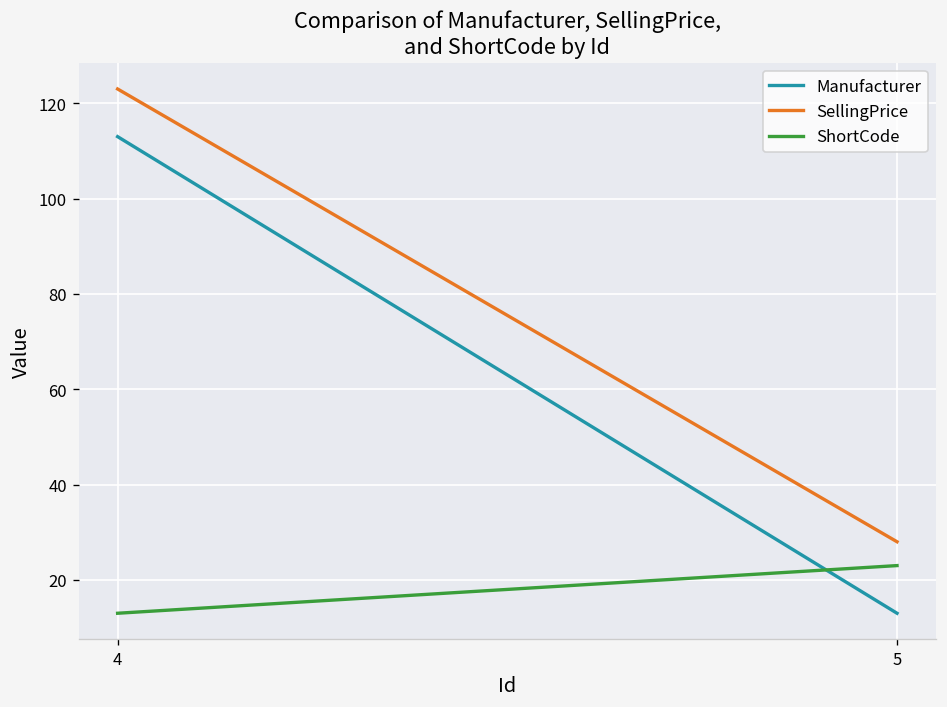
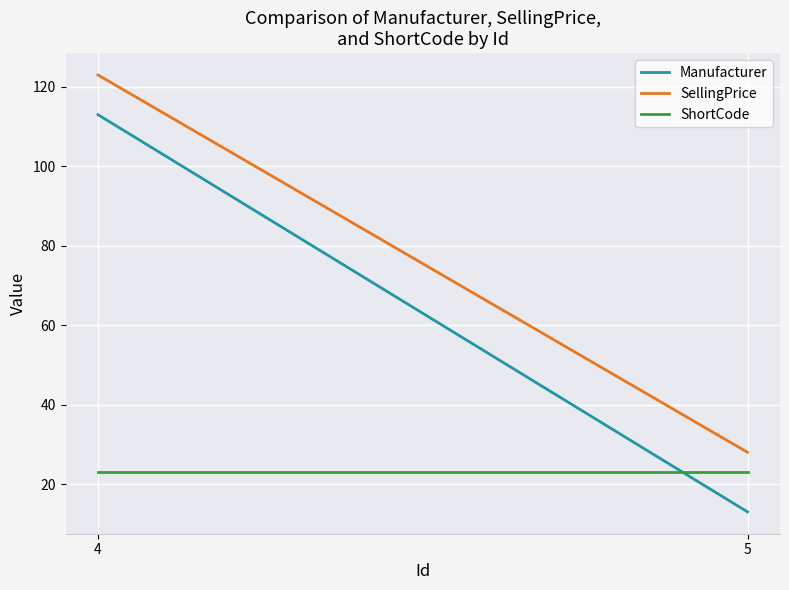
  {
    "Manufacturer": {
      "4": 113,
      "5": 13
    },
    "SellingPrice": {
      "4": 123,
      "5": 28
    },
    "ShortCode": {
-     "4": 13,
+     "4": 23,
      "5": 23
    }
  }
